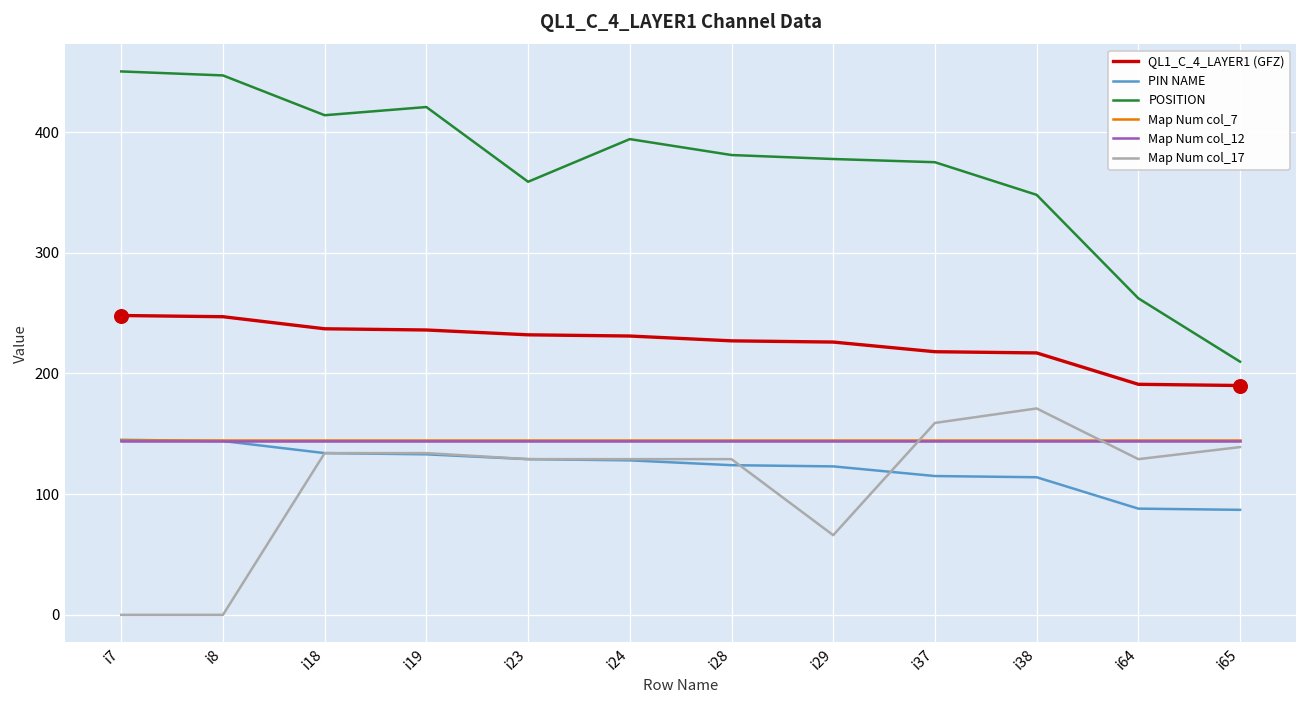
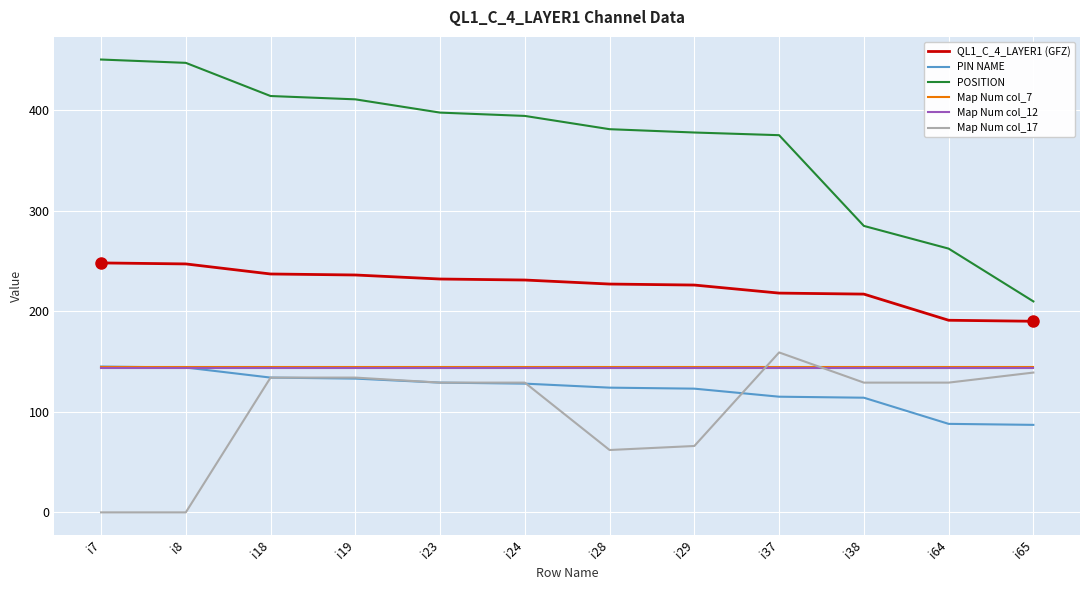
  {
    "PIN NAME": {
      "i28": 124,
      "i29": 123,
      "i37": 115,
      "i38": 114,
      "i64": 88,
      "i65": 87
    },
    "POSITION": {
      "i7": 450,
      "i8": 447,
      "i18": 414,
-     "i19": 421,
-     "i23": 359,
+     "i19": 411,
+     "i23": 397,
      "i24": 394,
      "i28": 381,
      "i29": 378,
      "i37": 375,
-     "i38": 348,
+     "i38": 285,
      "i64": 262,
      "i65": 210
    },
    "Map Num col_17": {
      "i7": 0,
      "i8": 0,
-     "i28": 129,
+     "i28": 62,
      "i29": 66,
      "i37": 159,
-     "i38": 171,
+     "i38": 129,
      "i64": 129,
      "i65": 139
    }
  }
